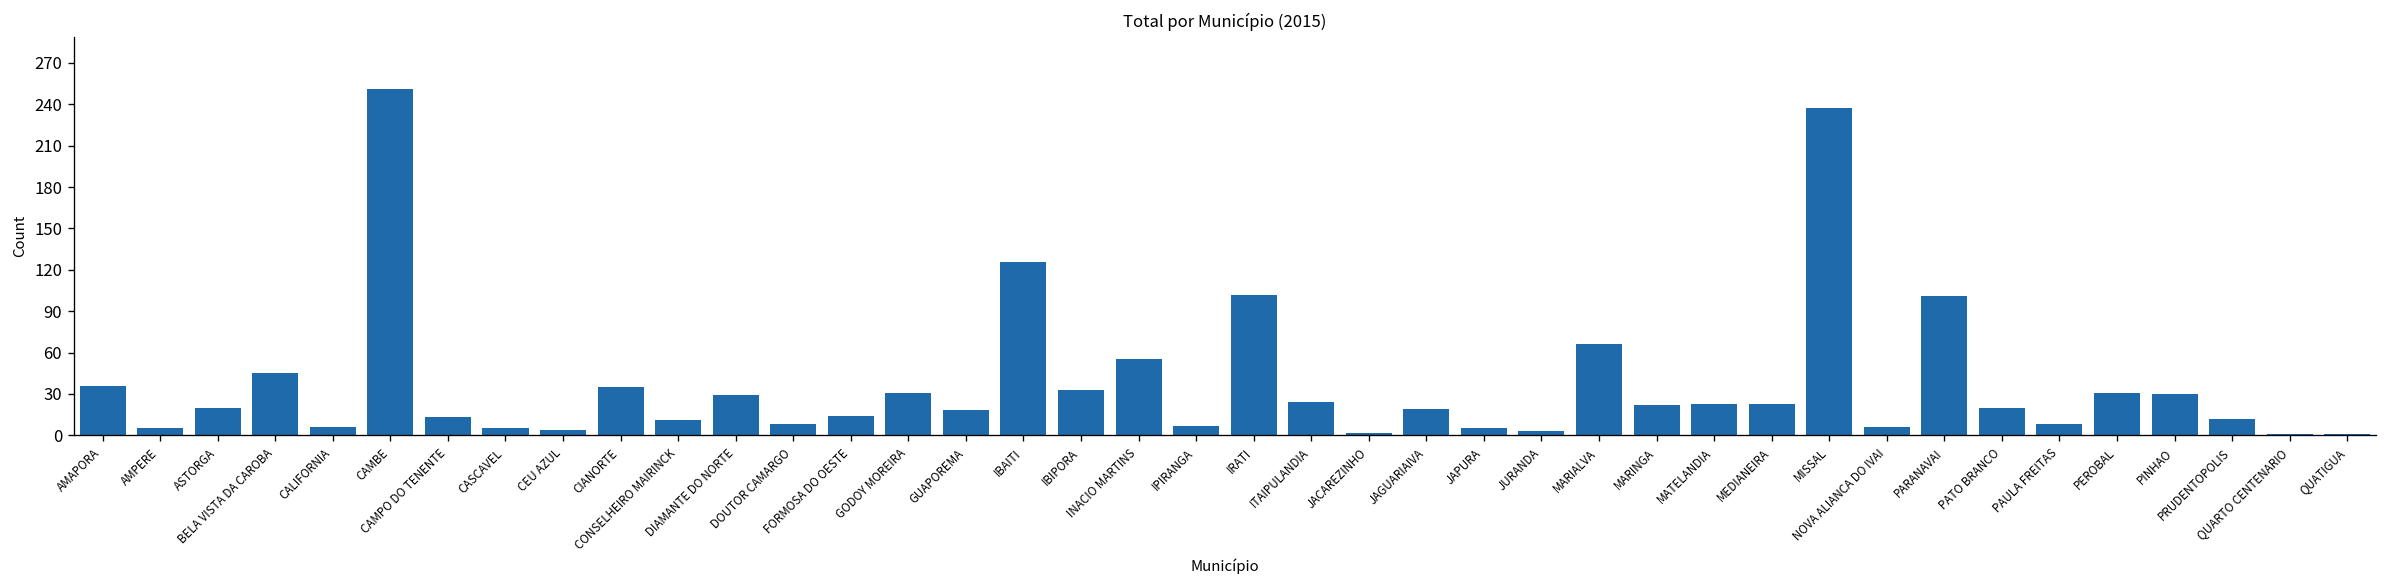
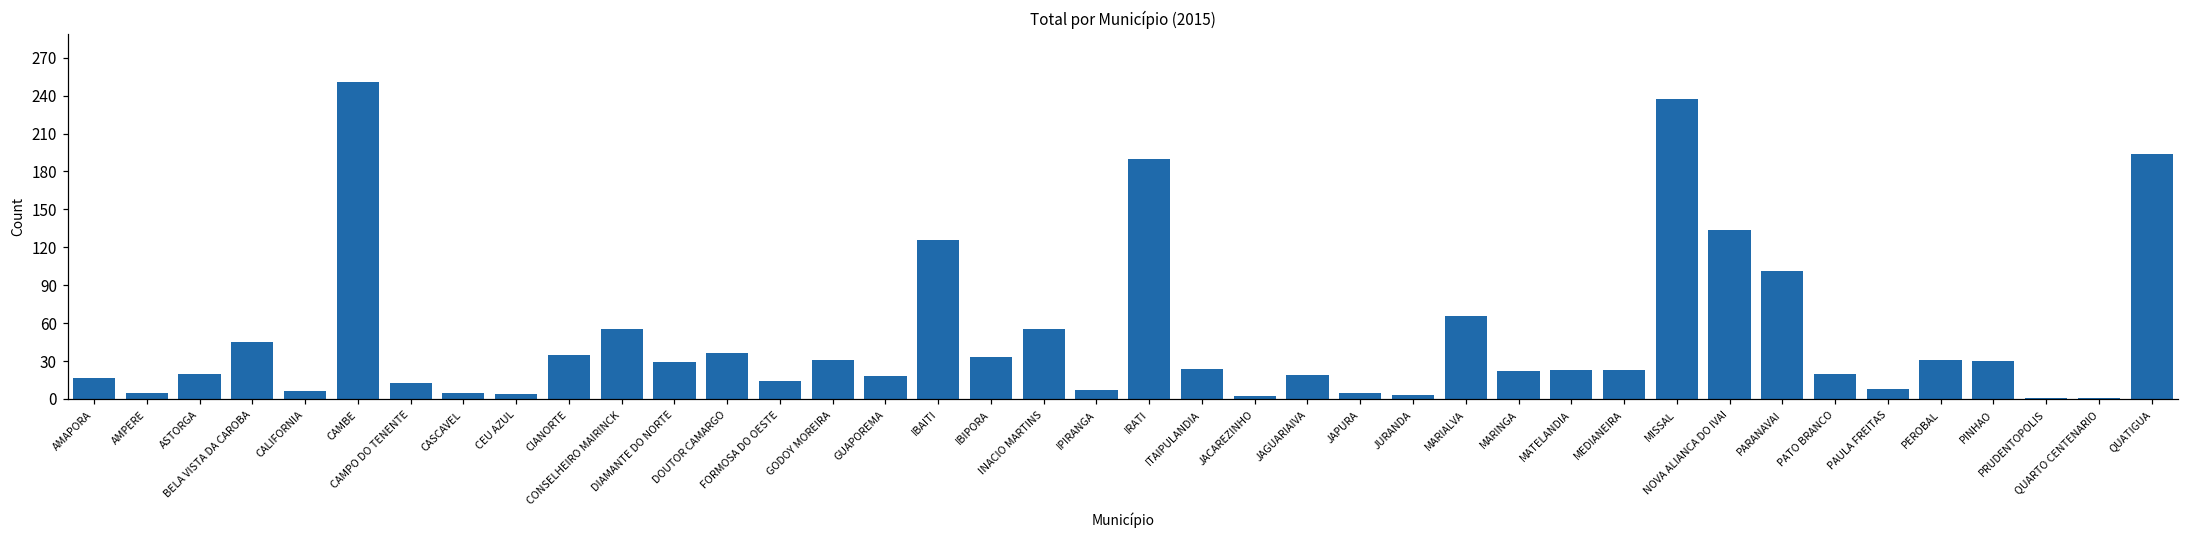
  {
-   "AMAPORA": 36,
+   "AMAPORA": 17,
    "AMPERE": 5,
    "ASTORGA": 20,
    "BELA VISTA DA CAROBA": 45,
    "CALIFORNIA": 6,
    "CAMBE": 251,
    "CAMPO DO TENENTE": 13,
    "CASCAVEL": 5,
    "CEU AZUL": 4,
    "CIANORTE": 35,
-   "CONSELHEIRO MAIRINCK": 11,
+   "CONSELHEIRO MAIRINCK": 55,
    "DIAMANTE DO NORTE": 29,
-   "DOUTOR CAMARGO": 8,
+   "DOUTOR CAMARGO": 36,
    "FORMOSA DO OESTE": 14,
    "GODOY MOREIRA": 31,
    "GUAPOREMA": 18,
    "IBAITI": 126,
    "IBIPORA": 33,
    "INACIO MARTINS": 55,
    "IPIRANGA": 7,
-   "IRATI": 102,
+   "IRATI": 190,
    "ITAIPULANDIA": 24,
    "JAGUARIAIVA": 19,
    "JAPURA": 5,
    "JURANDA": 3,
    "MARIALVA": 66,
    "MARINGA": 22,
    "MATELANDIA": 23,
    "MEDIANEIRA": 23,
    "MISSAL": 237,
-   "NOVA ALIANCA DO IVAI": 6,
+   "NOVA ALIANCA DO IVAI": 134,
    "PARANAVAI": 101,
    "PATO BRANCO": 20,
    "PAULA FREITAS": 8,
    "PEROBAL": 31,
    "PINHAO": 30,
-   "PRUDENTOPOLIS": 12,
-   "QUATIGUA": 1
+   "PRUDENTOPOLIS": 1,
+   "QUATIGUA": 194
  }
